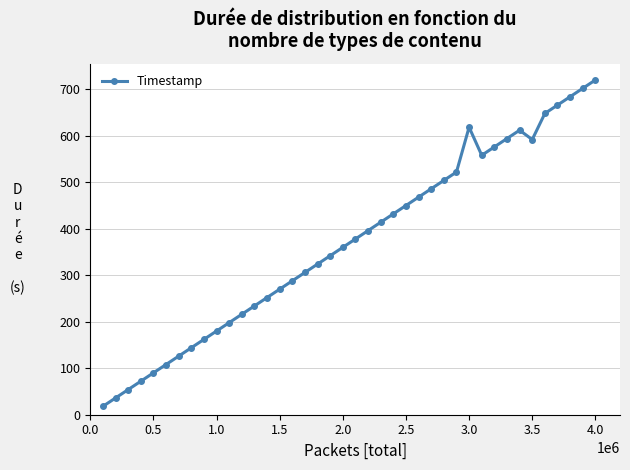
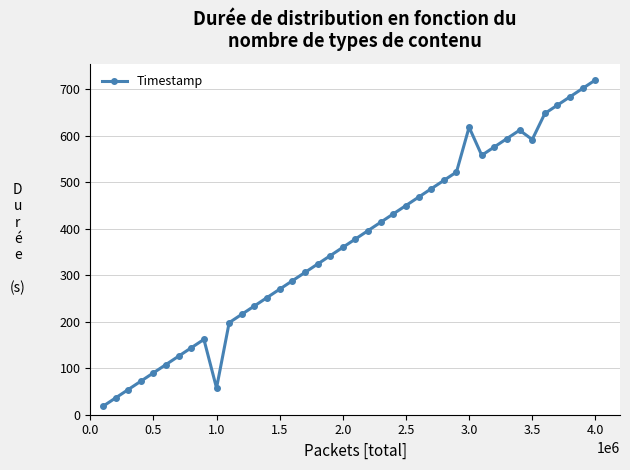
  {
    "0.5": 90,
-   "1.0": 180,
+   "1.0": 60,
    "1.5": 270,
    "2.0": 360,
    "2.5": 450,
    "3.0": 620,
    "3.5": 590,
    "4.0": 720
  }
